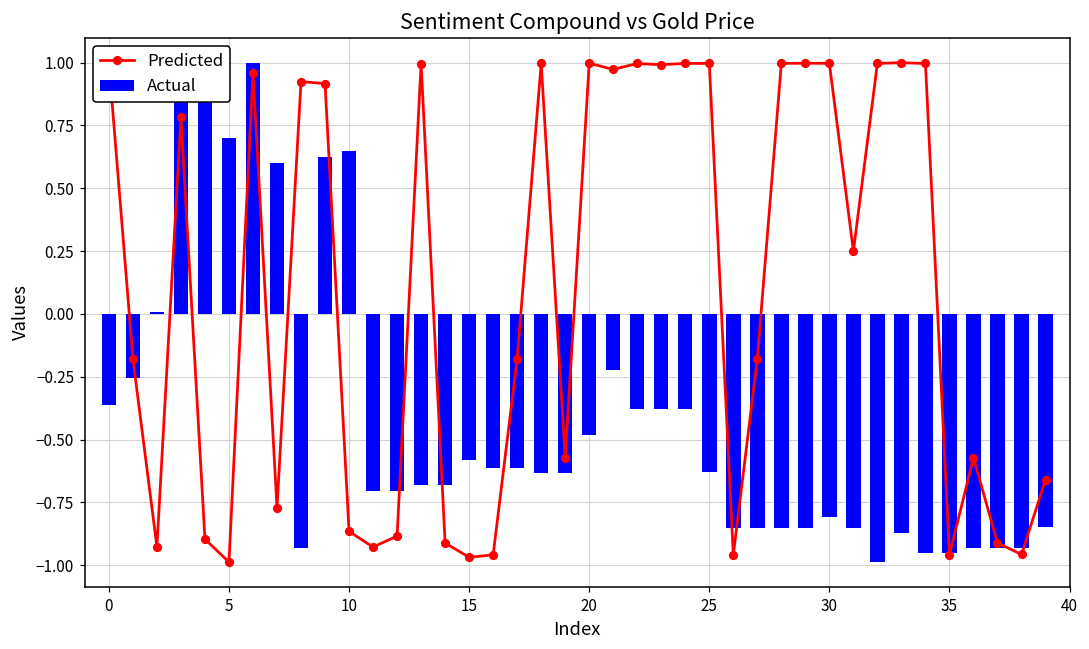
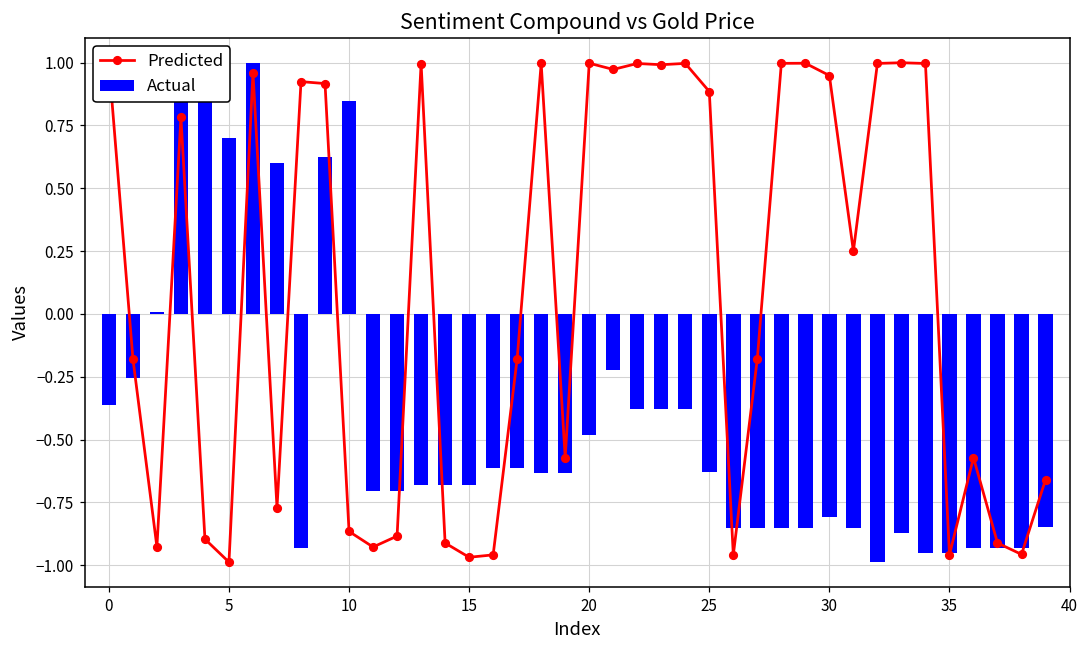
  {
    "Actual": {
      "0": -0.36,
      "5": 0.70,
-     "10": 0.65,
-     "15": -0.58,
+     "10": 0.85,
+     "15": -0.68,
      "20": -0.48,
      "25": -0.63,
      "30": -0.81,
      "35": -0.95
    },
    "Predicted": {
      "5": -0.99,
      "10": -0.87,
      "15": -0.97,
      "20": 1.00,
-     "25": 1.00,
-     "30": 1.00,
+     "25": 0.89,
+     "30": 0.95,
      "35": -0.96
    }
  }
